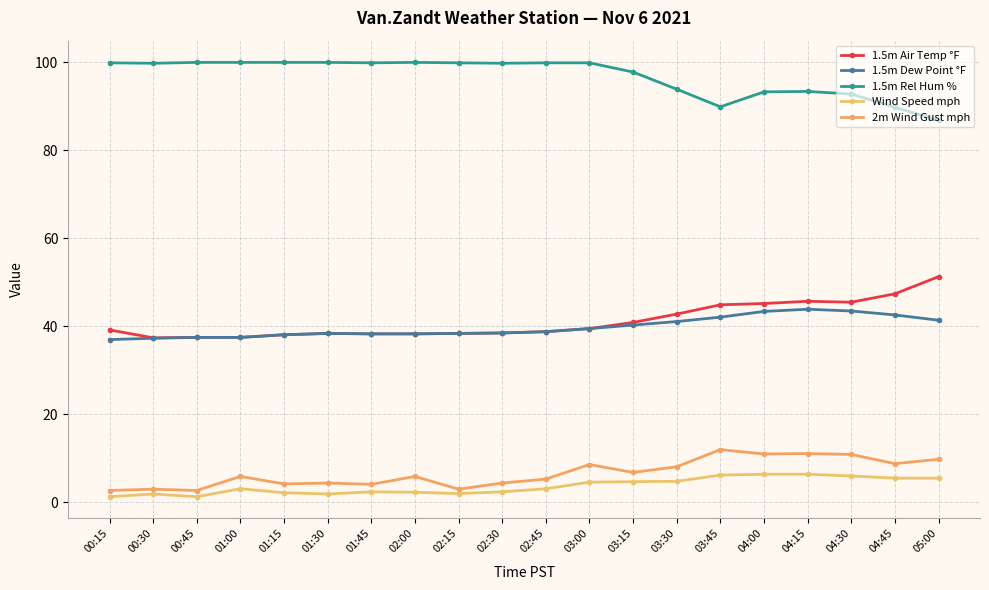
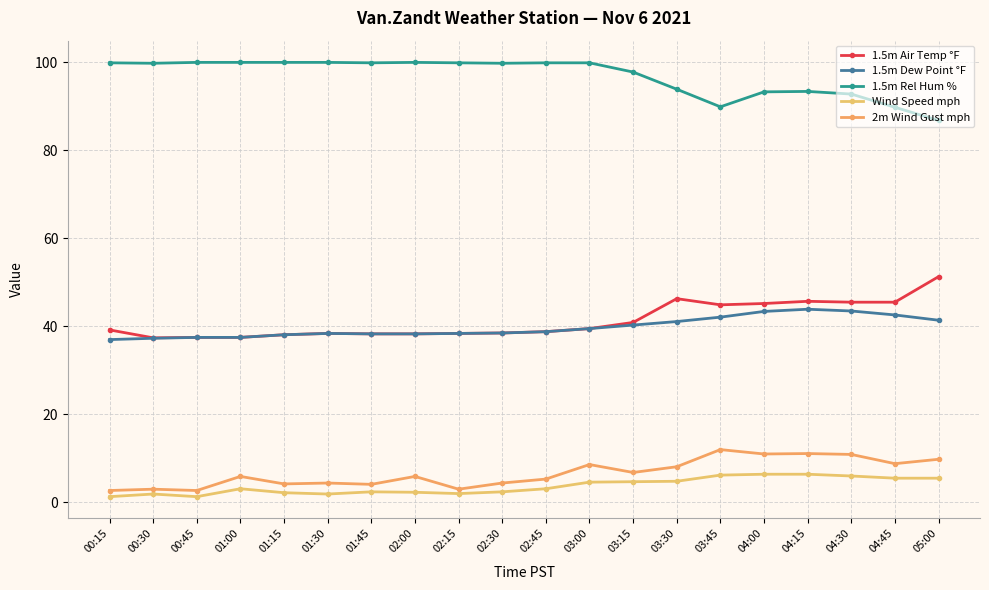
  {
    "1.5m Air Temp °F": {
      "00:15": 39,
      "03:15": 41,
-     "03:30": 43,
+     "03:30": 46,
      "03:45": 45,
      "04:00": 45,
      "04:15": 46,
      "04:30": 46,
-     "04:45": 47,
+     "04:45": 46,
      "05:00": 51
    }
  }
